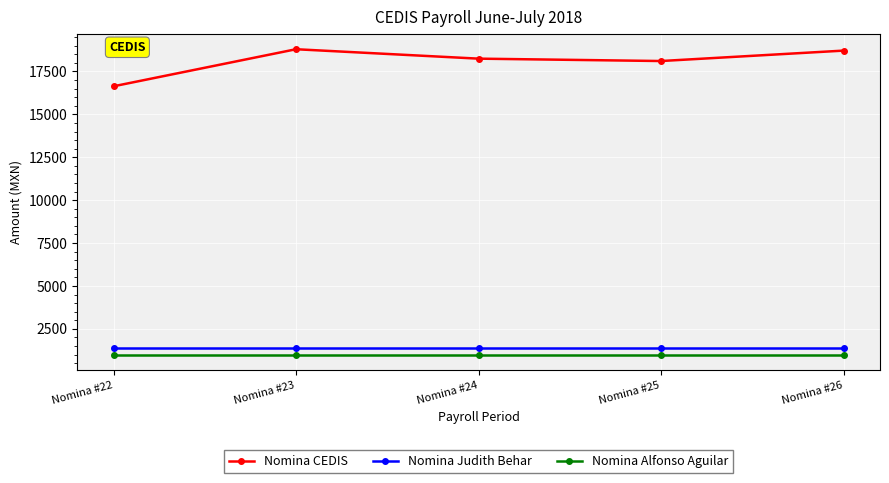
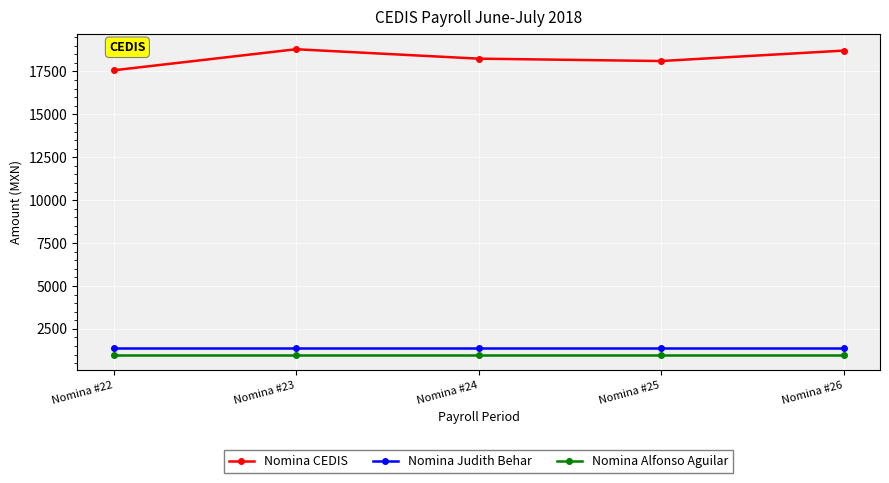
  {
    "Nomina CEDIS": {
-     "Nomina #22": 16600,
+     "Nomina #22": 17600,
      "Nomina #23": 18800,
      "Nomina #24": 18200,
      "Nomina #25": 18100,
      "Nomina #26": 18700
    },
    "Nomina Judith Behar": {
      "Nomina #22": 1400,
      "Nomina #23": 1400,
      "Nomina #24": 1400,
      "Nomina #25": 1400,
      "Nomina #26": 1400
    },
    "Nomina Alfonso Aguilar": {
      "Nomina #22": 1000,
      "Nomina #23": 1000,
      "Nomina #24": 1000,
      "Nomina #25": 1000,
      "Nomina #26": 1000
    }
  }
